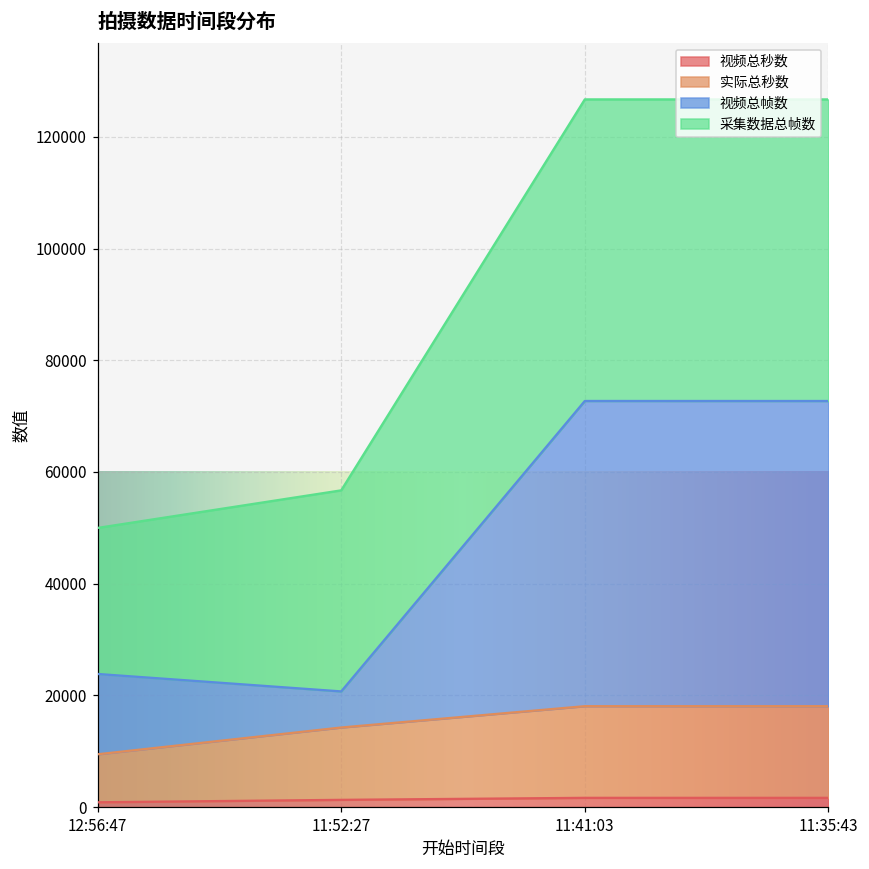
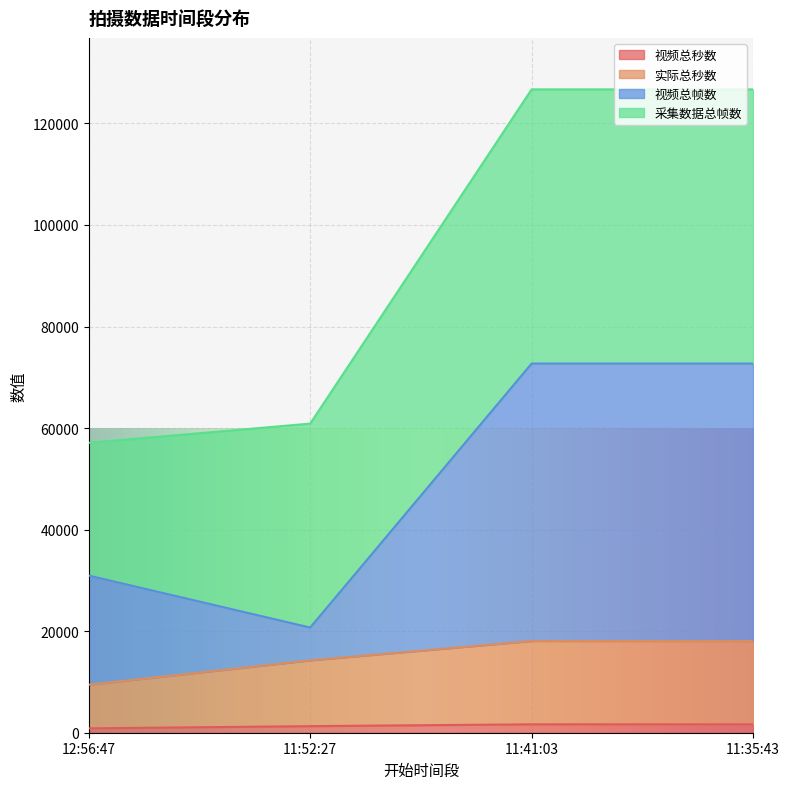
  {
    "视频总帧数": {
-     "12:56:47": 14000,
+     "12:56:47": 21000,
      "11:52:27": 6000,
      "11:41:03": 55000,
      "11:35:43": 55000
    },
    "采集数据总帧数": {
      "12:56:47": 26000,
-     "11:52:27": 36000,
+     "11:52:27": 40000,
      "11:41:03": 54000,
      "11:35:43": 54000
    }
  }
